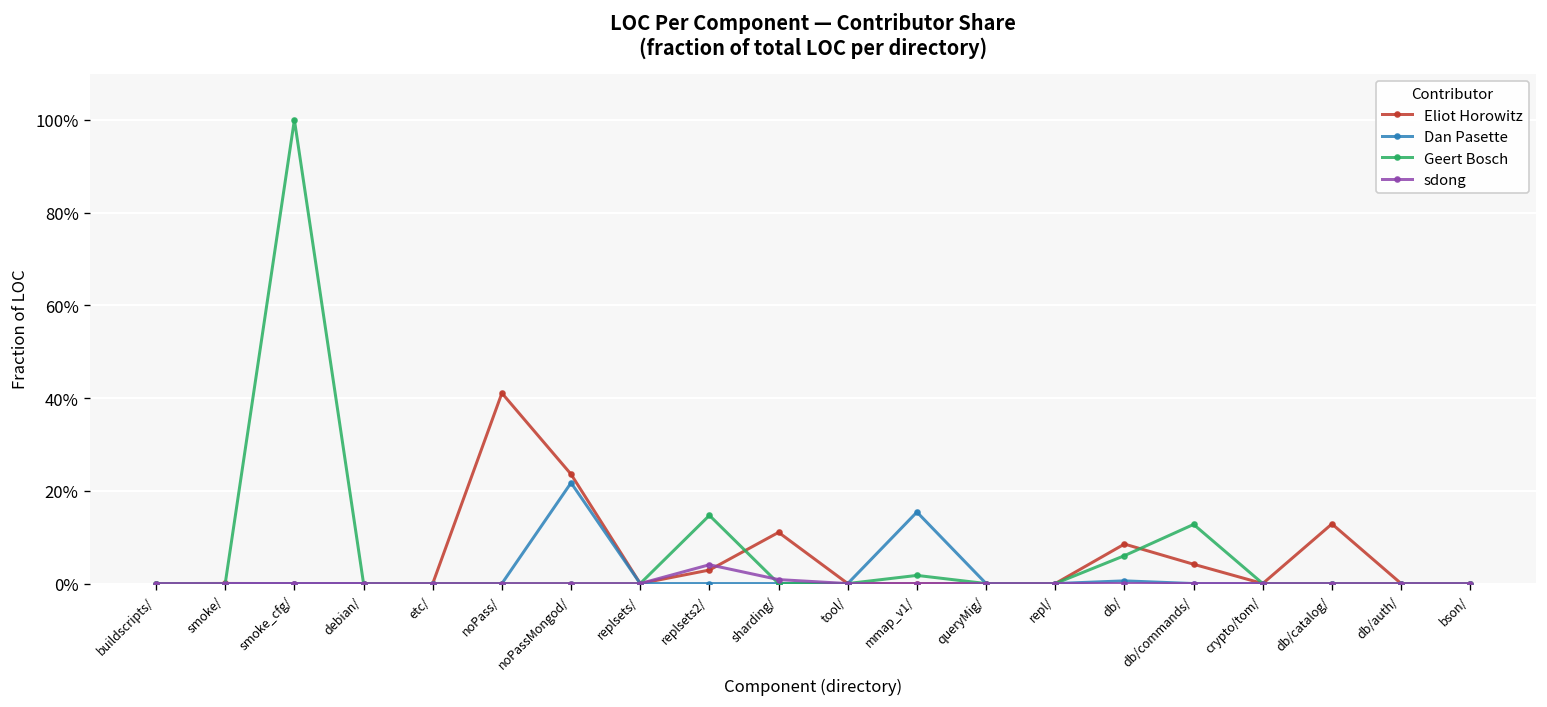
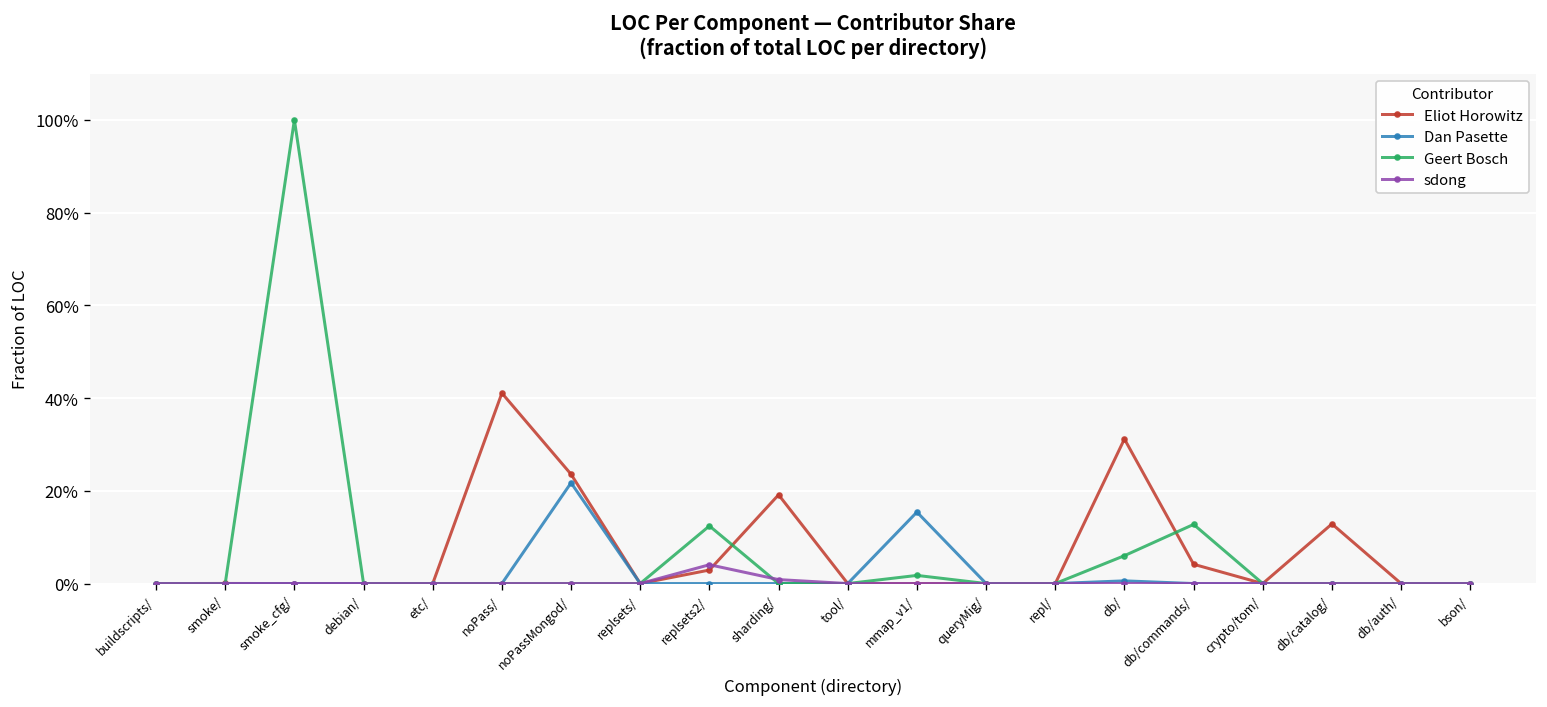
  {
    "Eliot Horowitz": {
      "noPass/": "41%",
      "noPassMongod/": "24%",
      "replsets2/": "3%",
-     "sharding/": "11%",
-     "db/": "9%",
+     "sharding/": "19%",
+     "db/": "31%",
      "db/commands/": "4%",
      "db/catalog/": "13%"
    },
    "Dan Pasette": {
      "noPassMongod/": "22%",
      "replsets2/": "0%",
      "mmap_v1/": "15%"
    },
    "Geert Bosch": {
      "smoke_cfg/": "100%",
-     "replsets2/": "15%",
+     "replsets2/": "12%",
      "mmap_v1/": "2%",
      "db/": "6%",
      "db/commands/": "13%"
    },
    "sdong": {
      "replsets2/": "4%",
      "sharding/": "1%"
    }
  }
